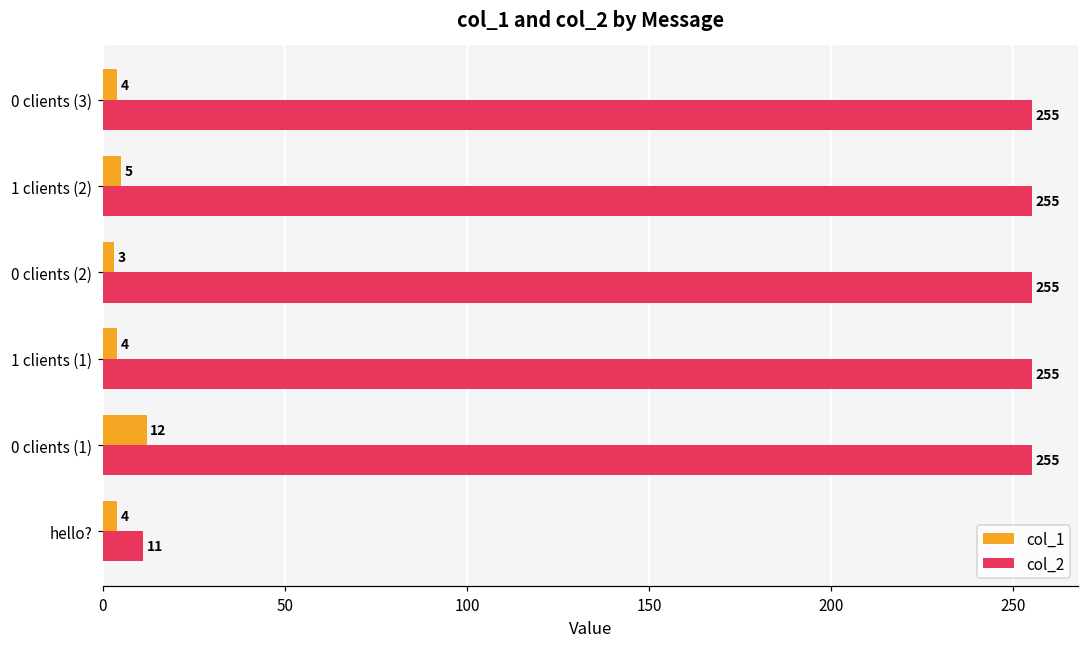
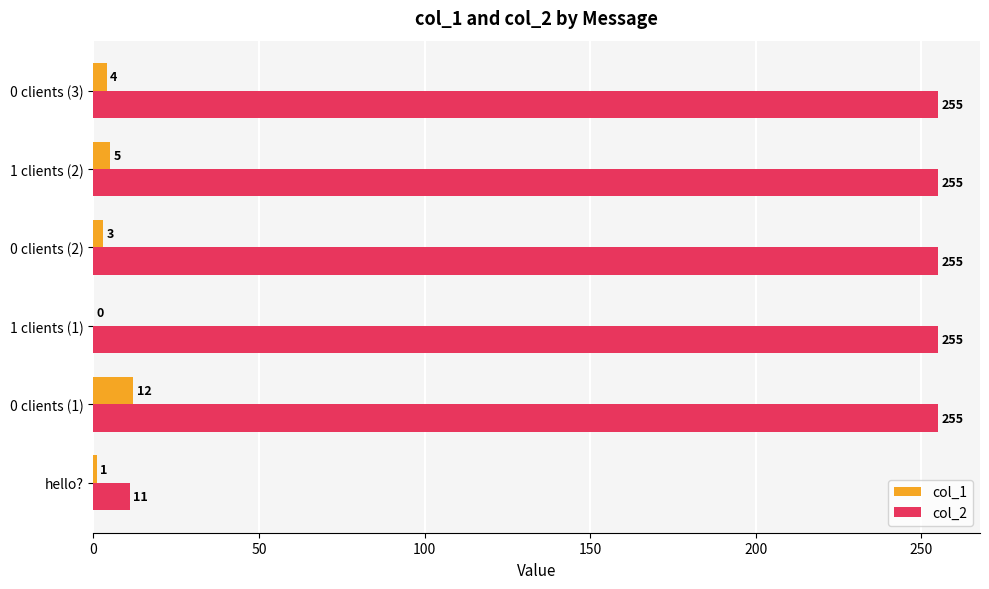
  {
    "col_1": {
      "0 clients (3)": 4,
      "1 clients (2)": 5,
      "0 clients (2)": 3,
-     "1 clients (1)": 4,
+     "1 clients (1)": 0,
      "0 clients (1)": 12,
-     "hello?": 4
+     "hello?": 1
    },
    "col_2": {
      "0 clients (3)": 255,
      "1 clients (2)": 255,
      "0 clients (2)": 255,
      "1 clients (1)": 255,
      "0 clients (1)": 255,
      "hello?": 11
    }
  }
